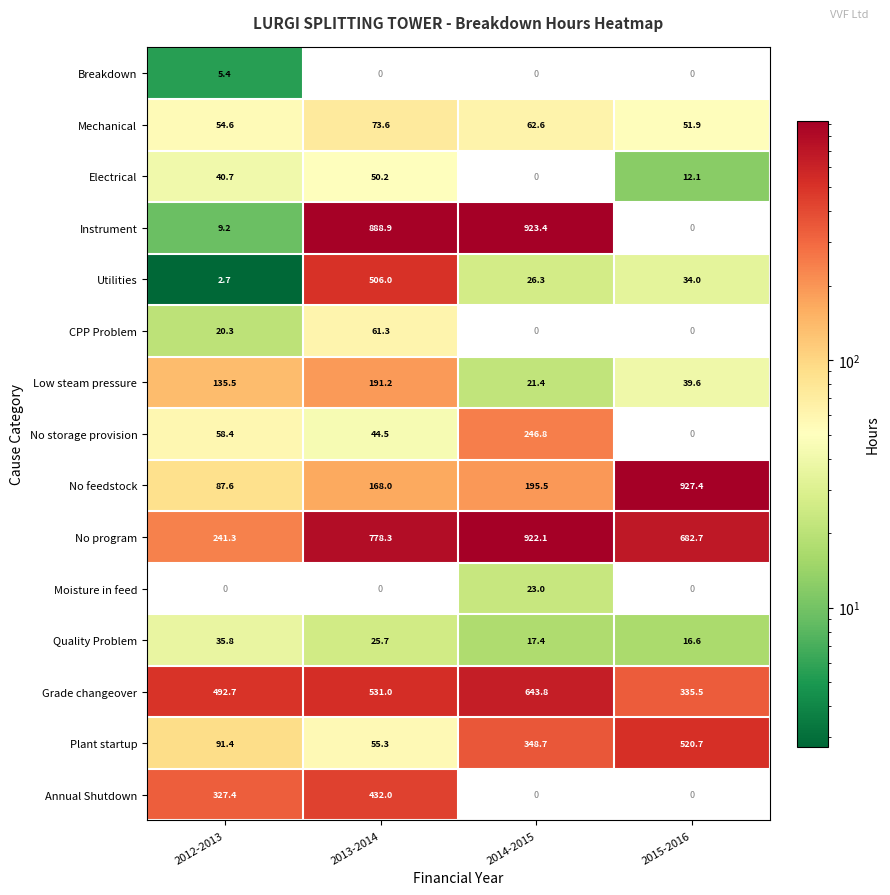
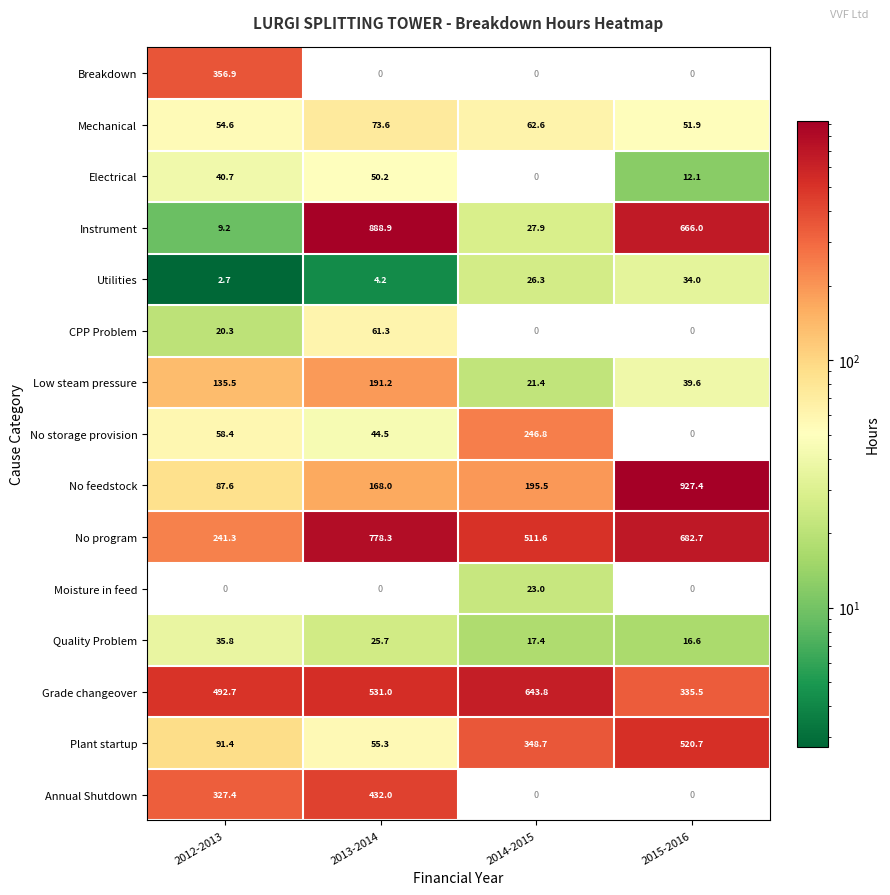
  {
    "Breakdown": {
-     "2012-2013": 5.4,
+     "2012-2013": 356.9,
      "2013-2014": 0,
      "2014-2015": 0,
      "2015-2016": 0
    },
    "Mechanical": {
      "2012-2013": 54.6,
      "2013-2014": 73.6,
      "2014-2015": 62.6,
      "2015-2016": 51.9
    },
    "Electrical": {
      "2012-2013": 40.7,
      "2013-2014": 50.2,
      "2014-2015": 0,
      "2015-2016": 12.1
    },
    "Instrument": {
      "2012-2013": 9.2,
      "2013-2014": 888.9,
-     "2014-2015": 923.4,
-     "2015-2016": 0
+     "2014-2015": 27.9,
+     "2015-2016": 666.0
    },
    "Utilities": {
      "2012-2013": 2.7,
-     "2013-2014": 506.0,
+     "2013-2014": 4.2,
      "2014-2015": 26.3,
      "2015-2016": 34.0
    },
    "CPP Problem": {
      "2012-2013": 20.3,
      "2013-2014": 61.3,
      "2014-2015": 0,
      "2015-2016": 0
    },
    "Low steam pressure": {
      "2012-2013": 135.5,
      "2013-2014": 191.2,
      "2014-2015": 21.4,
      "2015-2016": 39.6
    },
    "No storage provision": {
      "2012-2013": 58.4,
      "2013-2014": 44.5,
      "2014-2015": 246.8,
      "2015-2016": 0
    },
    "No feedstock": {
      "2012-2013": 87.6,
      "2013-2014": 168.0,
      "2014-2015": 195.5,
      "2015-2016": 927.4
    },
    "No program": {
      "2012-2013": 241.3,
      "2013-2014": 778.3,
-     "2014-2015": 922.1,
+     "2014-2015": 511.6,
      "2015-2016": 682.7
    },
    "Moisture in feed": {
      "2012-2013": 0,
      "2013-2014": 0,
      "2014-2015": 23.0,
      "2015-2016": 0
    },
    "Quality Problem": {
      "2012-2013": 35.8,
      "2013-2014": 25.7,
      "2014-2015": 17.4,
      "2015-2016": 16.6
    },
    "Grade changeover": {
      "2012-2013": 492.7,
      "2013-2014": 531.0,
      "2014-2015": 643.8,
      "2015-2016": 335.5
    },
    "Plant startup": {
      "2012-2013": 91.4,
      "2013-2014": 55.3,
      "2014-2015": 348.7,
      "2015-2016": 520.7
    },
    "Annual Shutdown": {
      "2012-2013": 327.4,
      "2013-2014": 432.0,
      "2014-2015": 0,
      "2015-2016": 0
    }
  }
